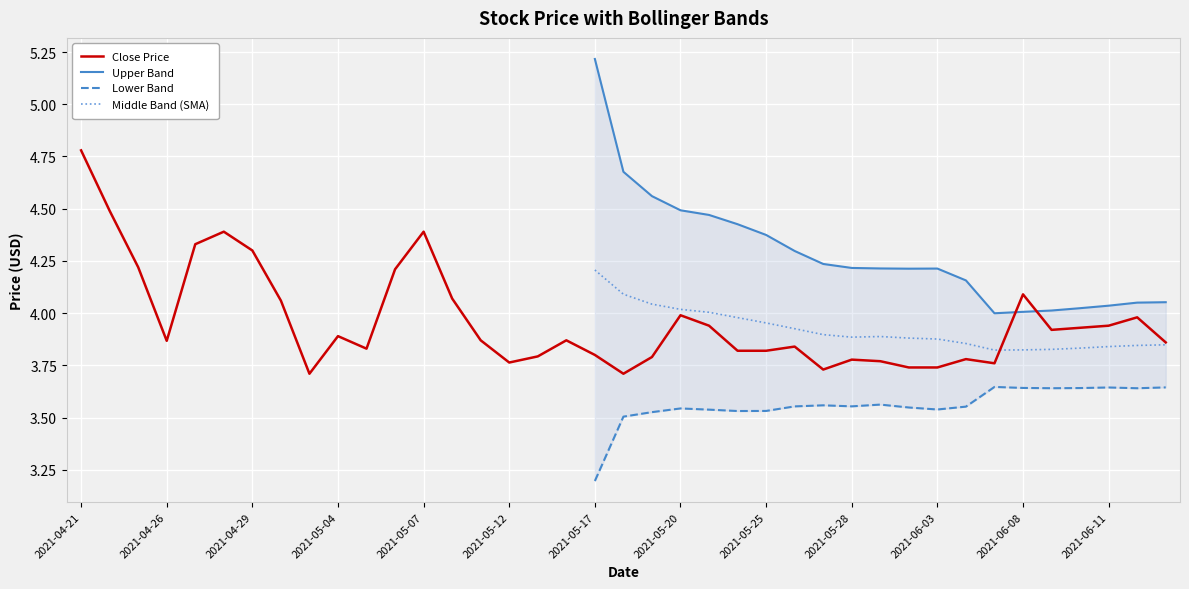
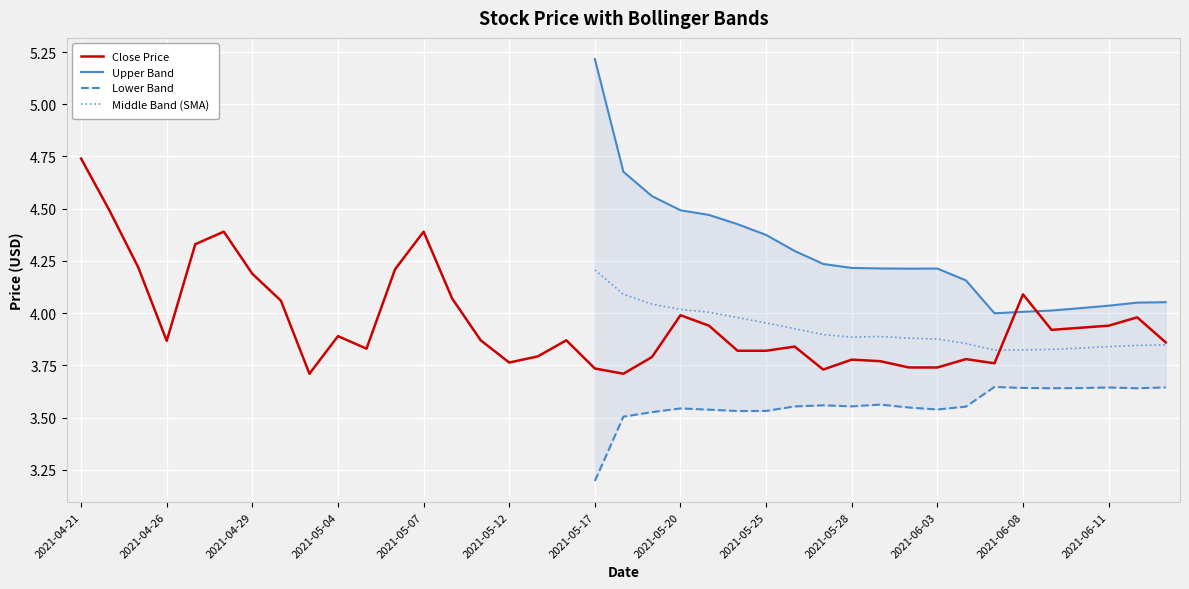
  {
    "Close Price": {
-     "2021-04-21": 4.78,
+     "2021-04-21": 4.74,
      "2021-04-26": 3.87,
-     "2021-04-29": 4.30,
+     "2021-04-29": 4.19,
      "2021-05-04": 3.89,
      "2021-05-07": 4.39,
      "2021-05-12": 3.76,
-     "2021-05-17": 3.80,
+     "2021-05-17": 3.74,
      "2021-05-20": 3.99,
      "2021-05-25": 3.82,
      "2021-05-28": 3.78,
      "2021-06-03": 3.74,
      "2021-06-08": 4.09,
      "2021-06-11": 3.94
    }
  }
